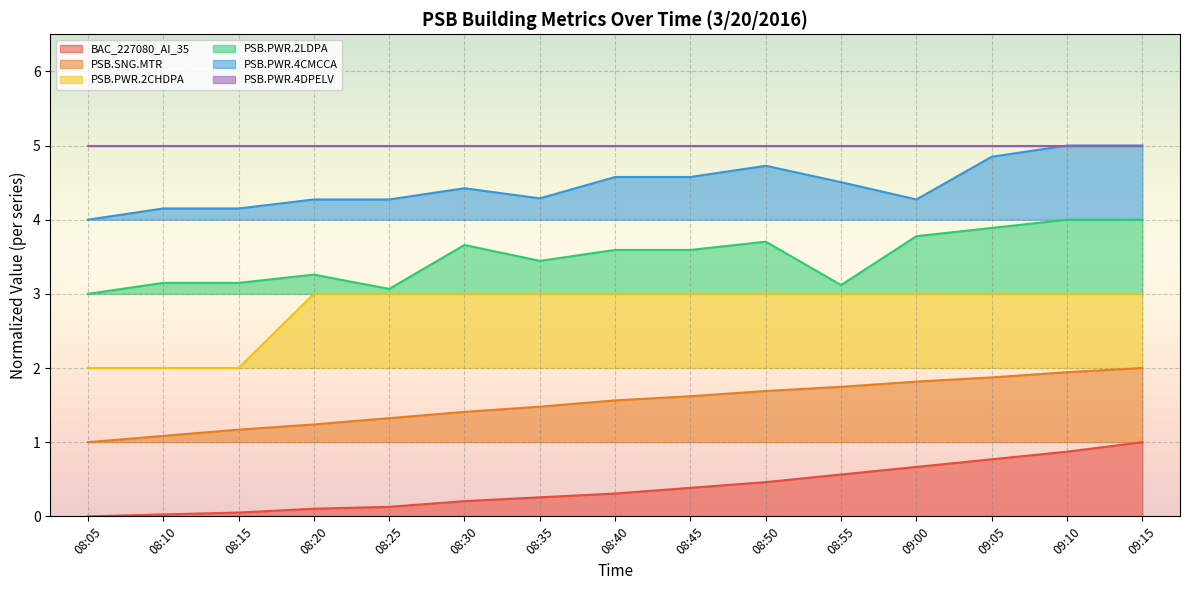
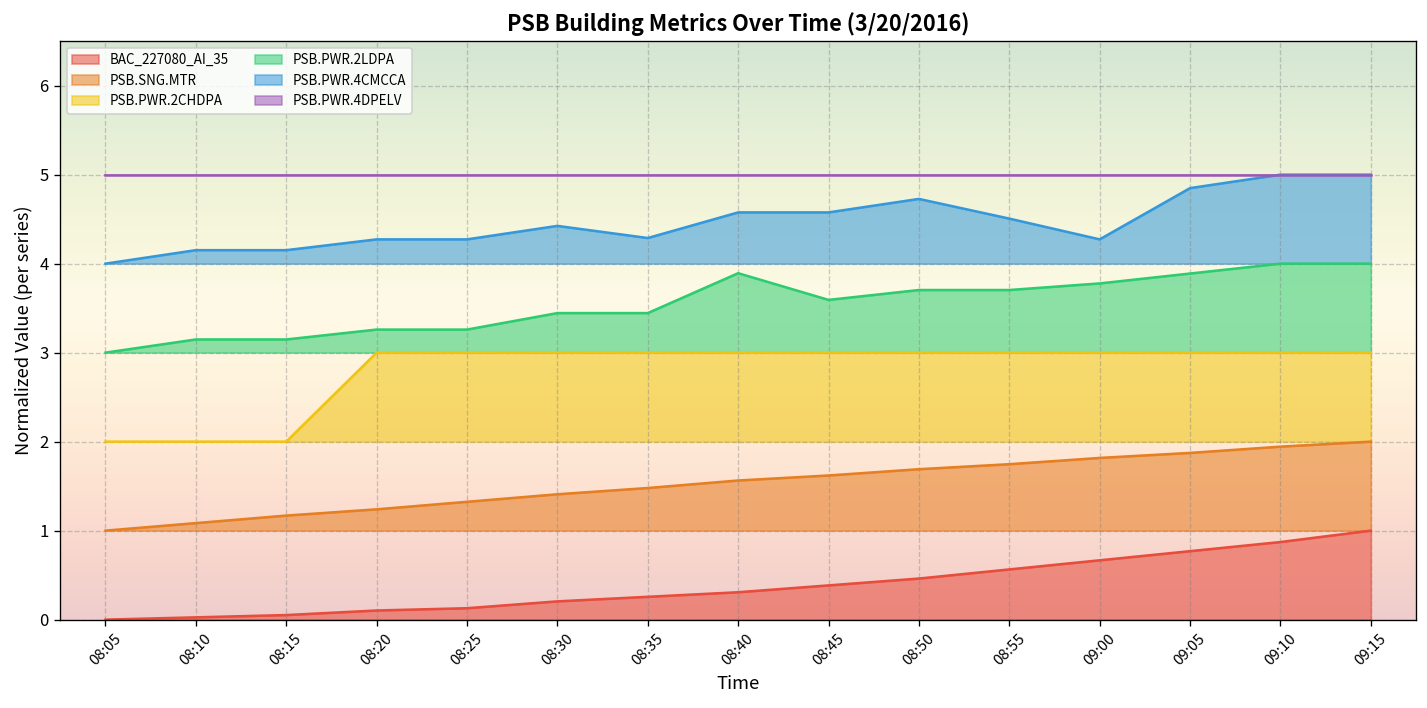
  {
    "PSB.PWR.2CHDPA": {
      "08:05": 2.0,
      "08:10": 2.0,
      "08:15": 2.0,
      "08:20": 3.0,
      "08:25": 3.0,
      "08:30": 3.0,
      "08:35": 3.0,
      "08:40": 3.0,
      "08:45": 3.0,
      "08:50": 3.0,
      "08:55": 3.0,
      "09:00": 3.0,
      "09:05": 3.0,
      "09:10": 3.0,
      "09:15": 3.0
    },
    "PSB.PWR.2LDPA": {
      "08:05": 3.0,
      "08:10": 3.1,
      "08:15": 3.1,
      "08:20": 3.3,
-     "08:25": 3.1,
-     "08:30": 3.7,
+     "08:25": 3.3,
+     "08:30": 3.4,
      "08:35": 3.4,
-     "08:40": 3.6,
+     "08:40": 3.9,
      "08:45": 3.6,
      "08:50": 3.7,
-     "08:55": 3.1,
+     "08:55": 3.7,
      "09:00": 3.8,
      "09:05": 3.9,
      "09:10": 4.0,
      "09:15": 4.0
    },
    "PSB.PWR.4CMCCA": {
      "08:05": 4.0,
      "08:10": 4.2,
      "08:15": 4.2,
      "08:20": 4.3,
      "08:25": 4.3,
      "08:30": 4.4,
      "08:35": 4.3,
      "08:40": 4.6,
      "08:45": 4.6,
      "08:50": 4.7,
      "08:55": 4.5,
      "09:00": 4.3,
      "09:05": 4.8
    },
    "PSB.PWR.4DPELV": {
      "08:05": 5.0,
      "08:10": 5.0,
      "08:15": 5.0,
      "08:20": 5.0,
      "08:25": 5.0,
      "08:30": 5.0,
      "08:35": 5.0,
      "08:40": 5.0,
      "08:45": 5.0,
      "08:50": 5.0,
      "08:55": 5.0,
      "09:00": 5.0,
      "09:05": 5.0
    }
  }
